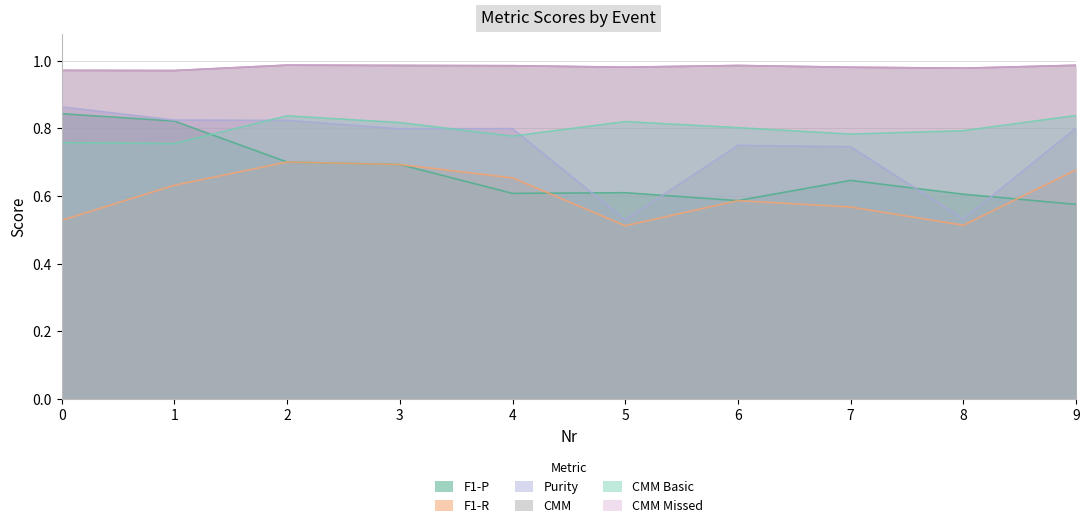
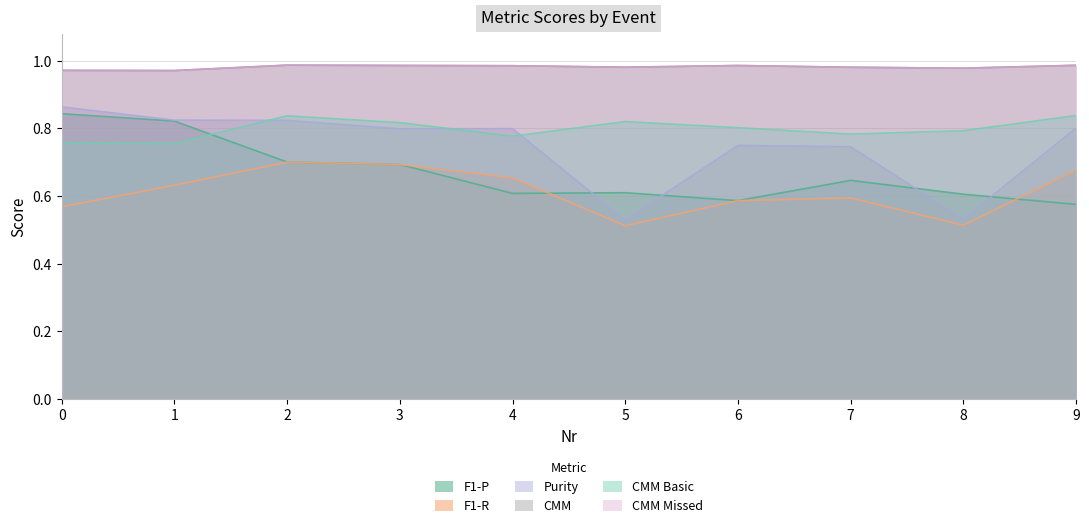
  {
    "F1-R": {
-     "0": 0.53,
+     "0": 0.57,
      "1": 0.63,
      "4": 0.65,
      "5": 0.51,
-     "7": 0.57,
+     "7": 0.59,
      "8": 0.51,
      "9": 0.68
    }
  }
